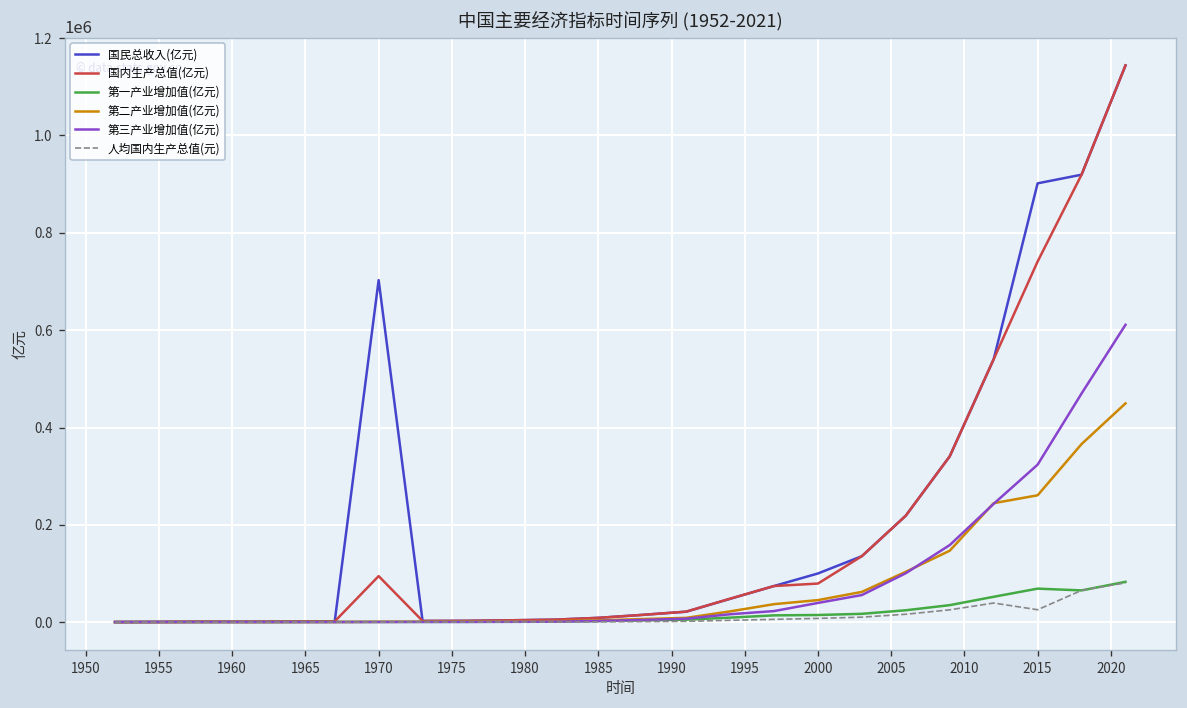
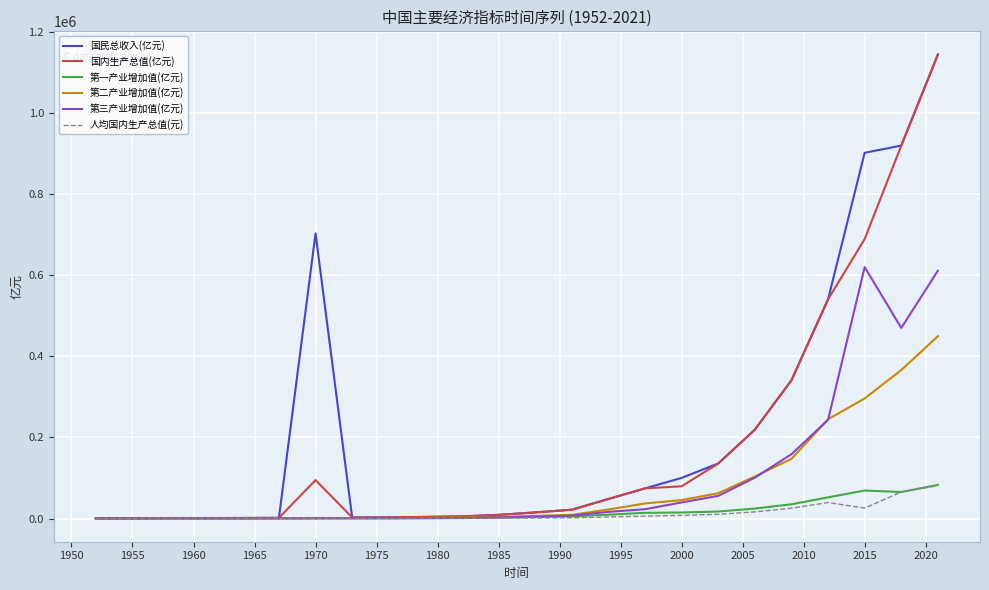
  {
    "国民总收入(亿元)": {
      "1970": 700000,
      "2000": 100000,
      "2015": 900000
    },
    "国内生产总值(亿元)": {
      "1970": 90000,
      "2000": 80000,
-     "2015": 740000
+     "2015": 690000
    },
    "第一产业增加值(亿元)": {
      "2000": 10000,
      "2015": 70000
    },
    "第二产业增加值(亿元)": {
-     "2015": 260000
+     "2015": 300000
    },
    "第三产业增加值(亿元)": {
-     "2015": 320000
+     "2015": 620000
    },
    "人均国内生产总值(元)": {
      "2000": 10000,
      "2015": 30000
    }
  }
